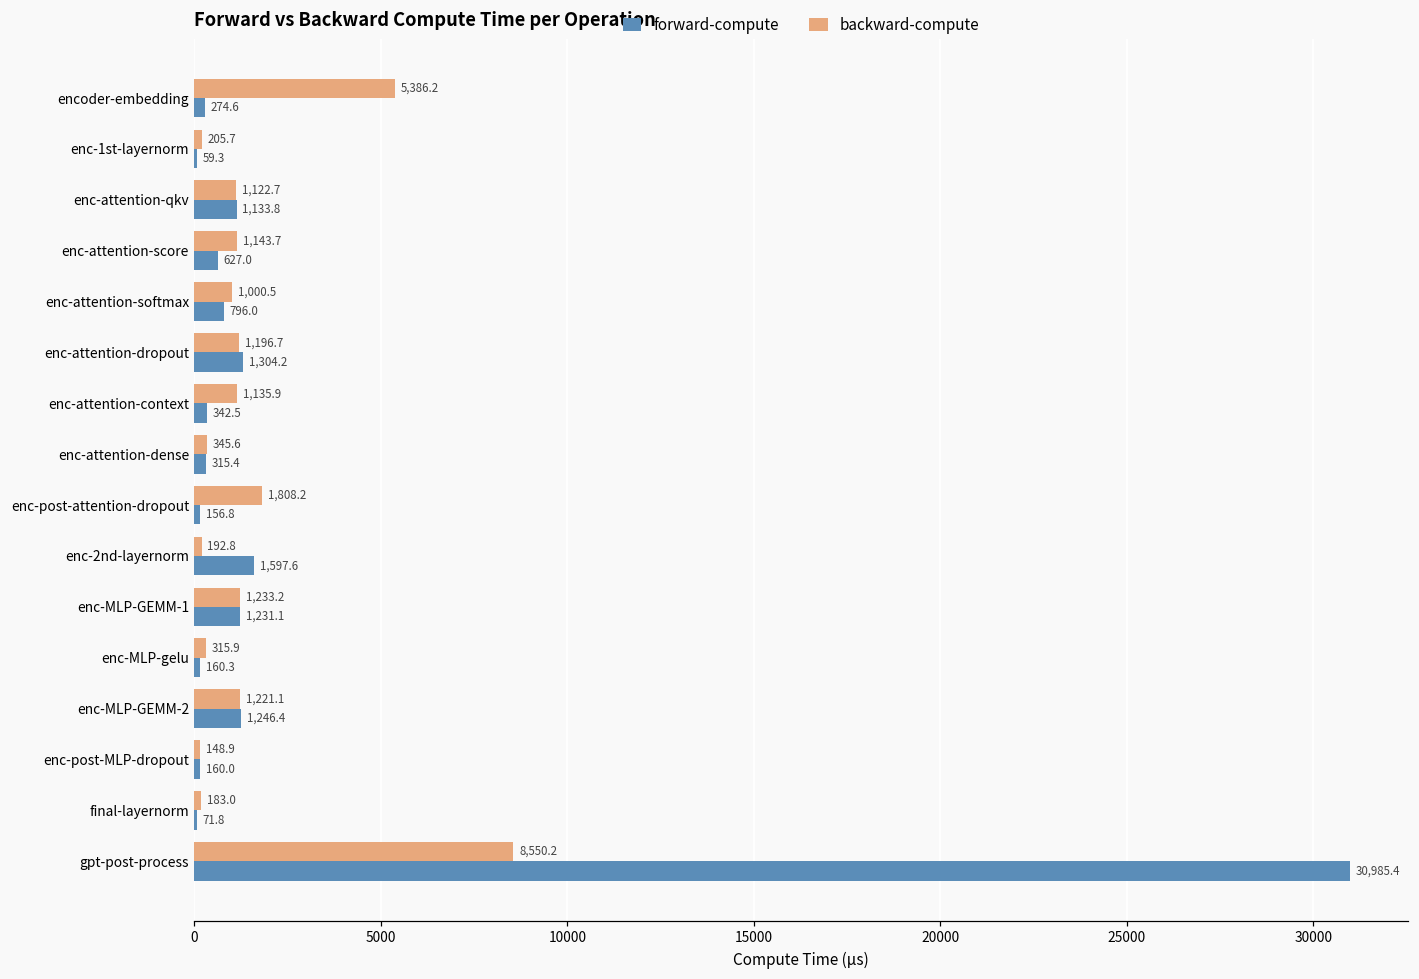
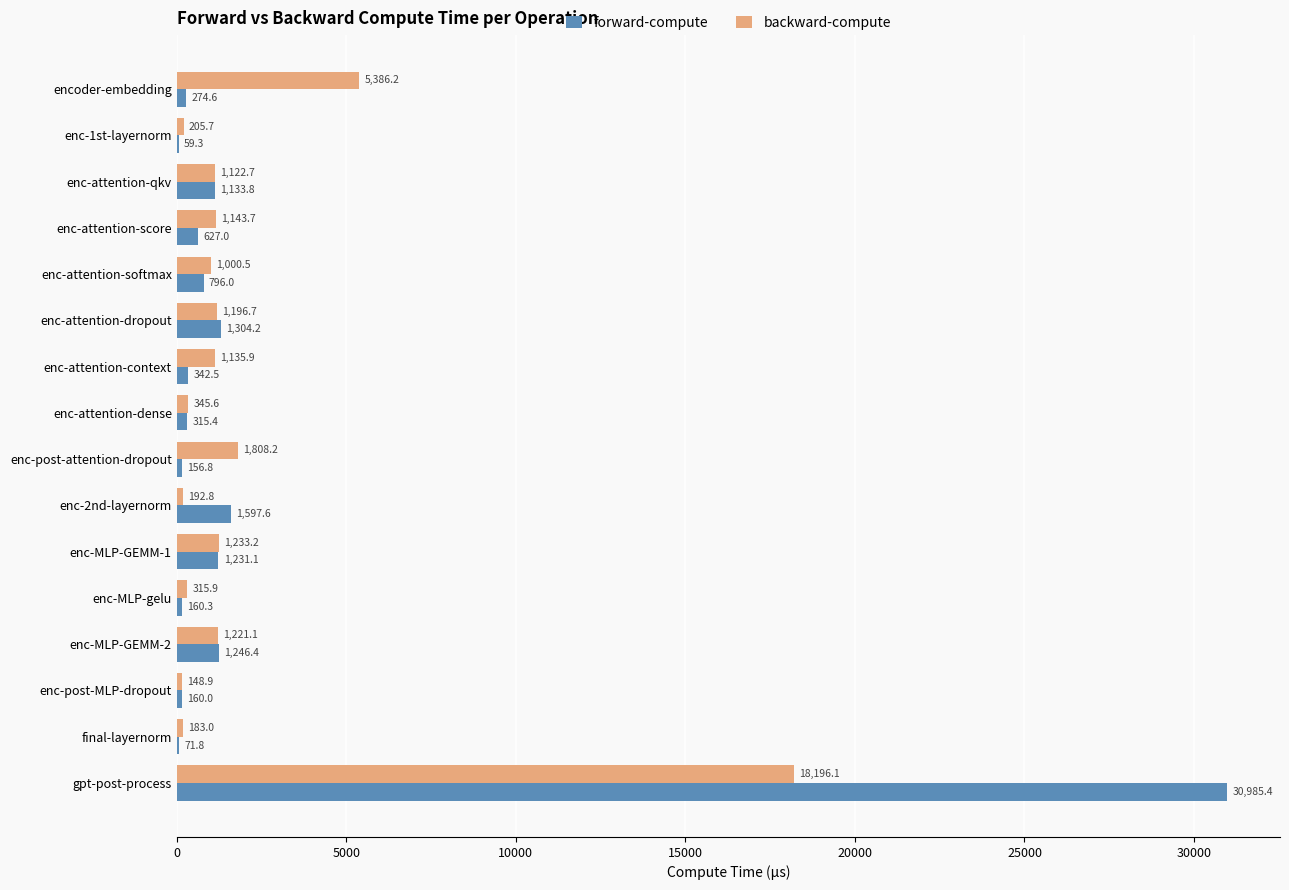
  {
    "forward-compute": {
      "encoder-embedding": "274.6",
      "enc-1st-layernorm": "59.3",
      "enc-attention-qkv": "1,133.8",
      "enc-attention-score": "627.0",
      "enc-attention-softmax": "796.0",
      "enc-attention-dropout": "1,304.2",
      "enc-attention-context": "342.5",
      "enc-attention-dense": "315.4",
      "enc-post-attention-dropout": "156.8",
      "enc-2nd-layernorm": "1,597.6",
      "enc-MLP-GEMM-1": "1,231.1",
      "enc-MLP-gelu": "160.3",
      "enc-MLP-GEMM-2": "1,246.4",
      "enc-post-MLP-dropout": "160.0",
      "final-layernorm": "71.8",
      "gpt-post-process": "30,985.4"
    },
    "backward-compute": {
      "encoder-embedding": "5,386.2",
      "enc-1st-layernorm": "205.7",
      "enc-attention-qkv": "1,122.7",
      "enc-attention-score": "1,143.7",
      "enc-attention-softmax": "1,000.5",
      "enc-attention-dropout": "1,196.7",
      "enc-attention-context": "1,135.9",
      "enc-attention-dense": "345.6",
      "enc-post-attention-dropout": "1,808.2",
      "enc-2nd-layernorm": "192.8",
      "enc-MLP-GEMM-1": "1,233.2",
      "enc-MLP-gelu": "315.9",
      "enc-MLP-GEMM-2": "1,221.1",
      "enc-post-MLP-dropout": "148.9",
      "final-layernorm": "183.0",
-     "gpt-post-process": "8,550.2"
+     "gpt-post-process": "18,196.1"
    }
  }
